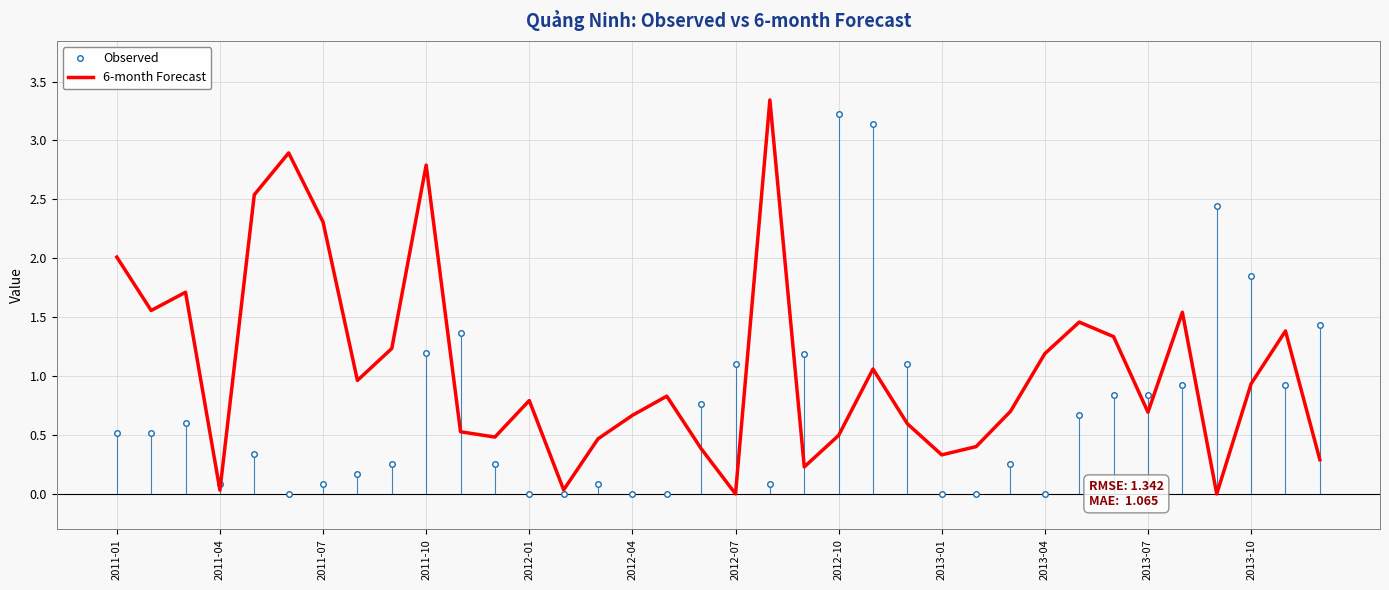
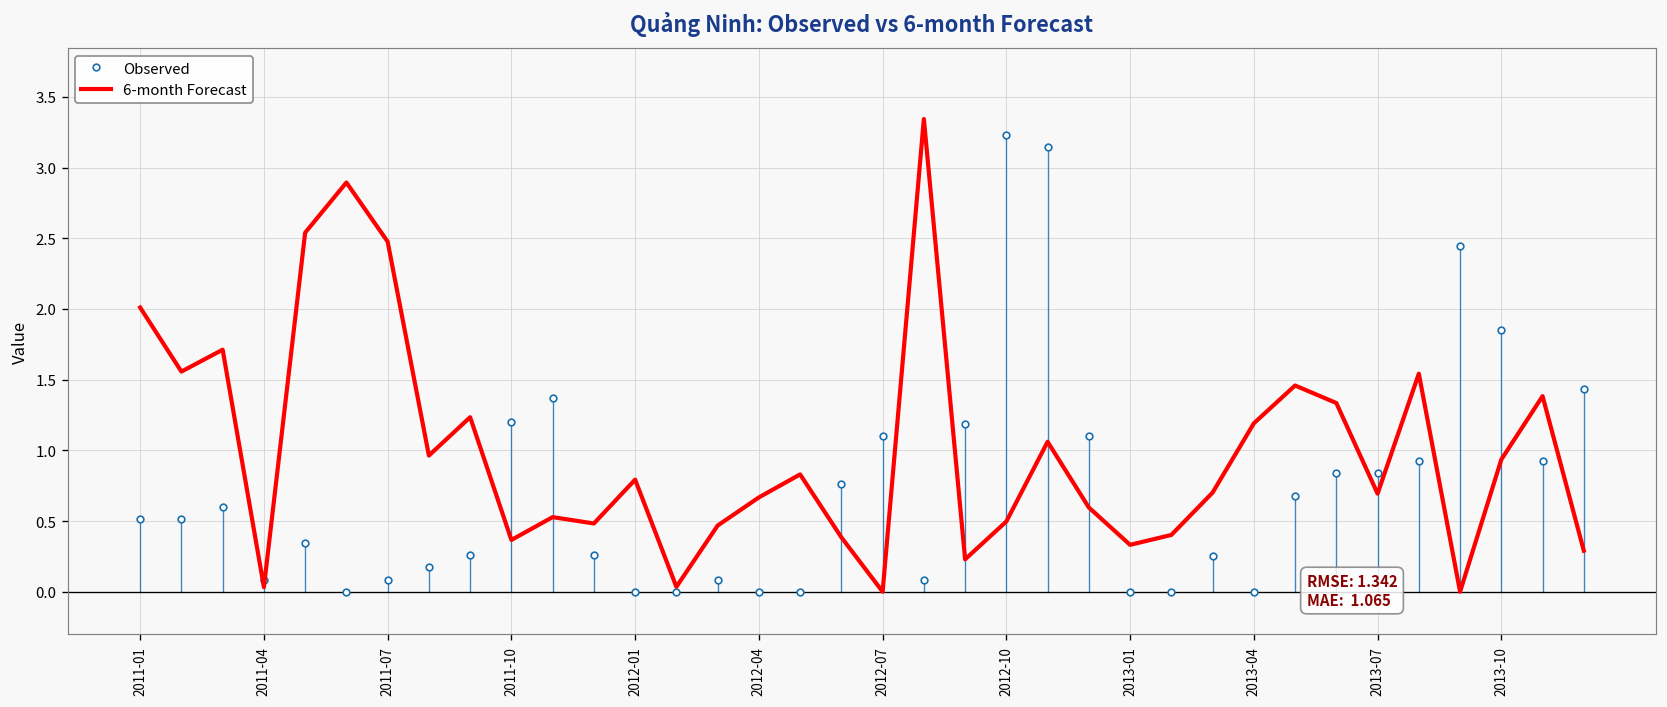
  {
    "6-month Forecast": {
      "2011-01": 2.01,
      "2011-04": 0.03,
-     "2011-07": 2.31,
-     "2011-10": 2.79,
+     "2011-07": 2.48,
+     "2011-10": 0.37,
      "2012-01": 0.79,
      "2012-04": 0.67,
      "2012-10": 0.50,
      "2013-01": 0.33,
      "2013-04": 1.19,
      "2013-07": 0.69,
      "2013-10": 0.93
    }
  }
